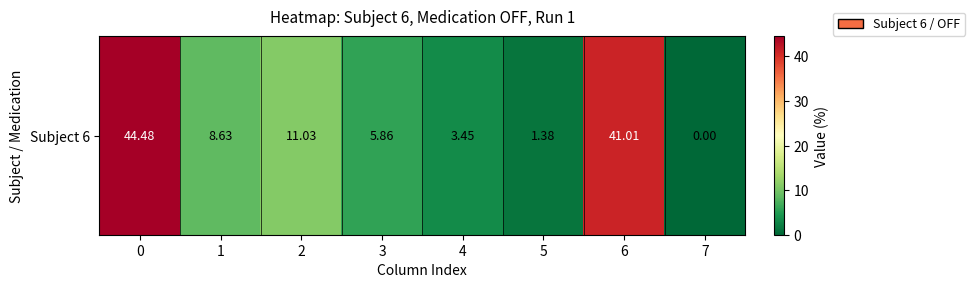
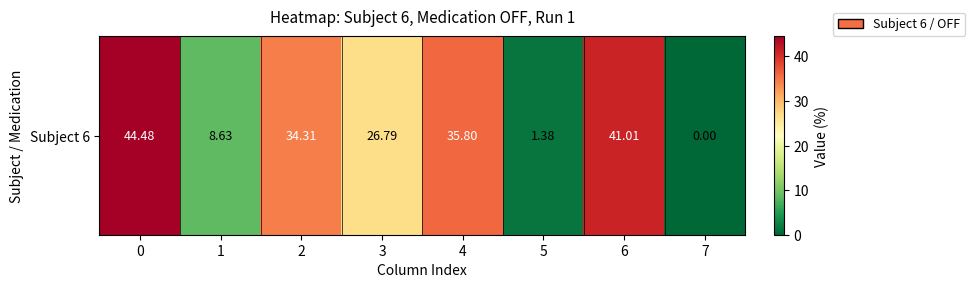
  {
    "Subject 6": {
      "0": 44.48,
      "1": 8.63,
-     "2": 11.03,
-     "3": 5.86,
-     "4": 3.45,
+     "2": 34.31,
+     "3": 26.79,
+     "4": 35.80,
      "5": 1.38,
      "6": 41.01,
      "7": 0.00
    }
  }
